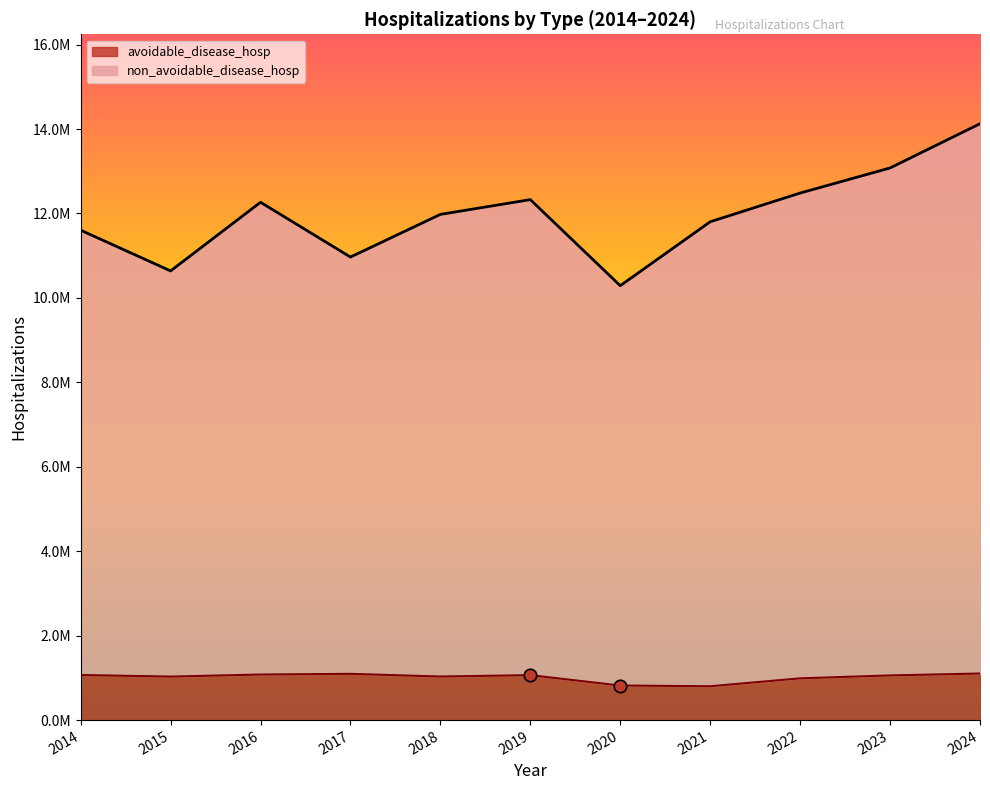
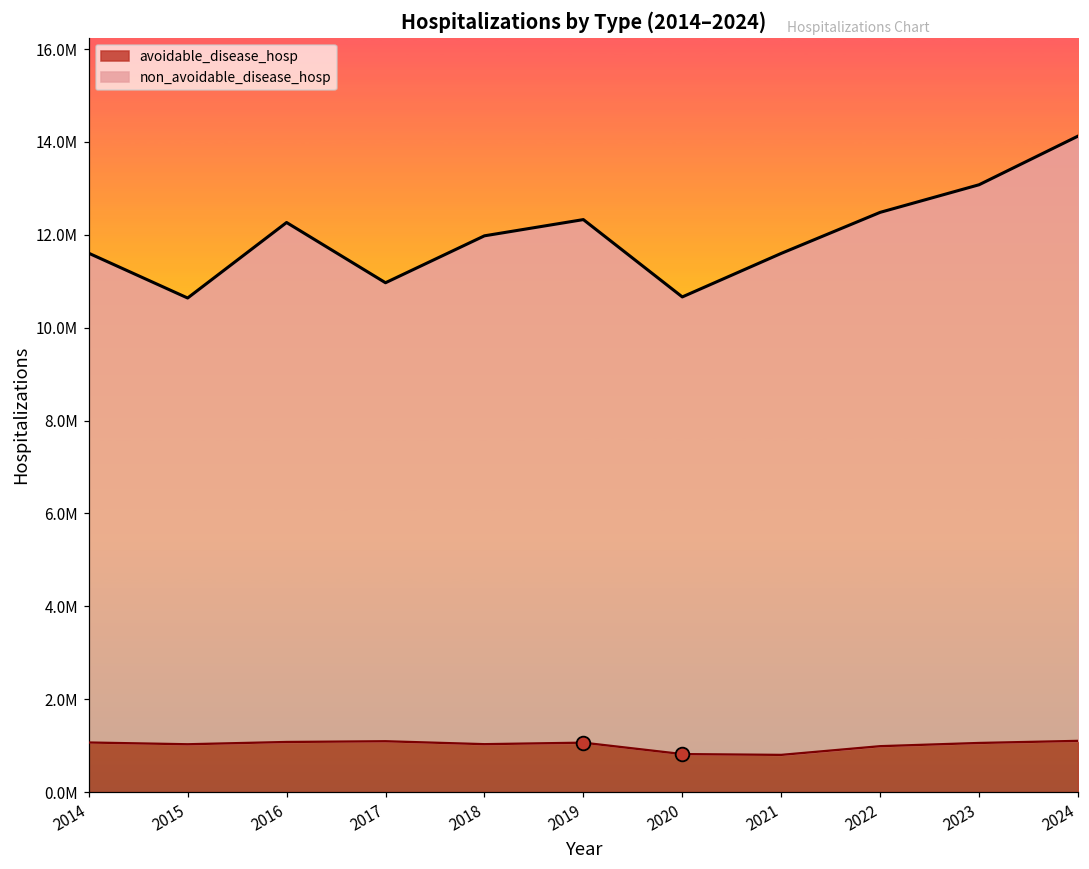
  {
    "non_avoidable_disease_hosp": {
      "2014": 10500000,
      "2015": 9600000,
      "2016": 11200000,
      "2017": 9900000,
      "2018": 10900000,
      "2019": 11300000,
-     "2020": 9500000,
-     "2021": 11000000,
+     "2020": 9800000,
+     "2021": 10800000,
      "2022": 11500000,
      "2023": 12000000,
      "2024": 13000000
    }
  }
